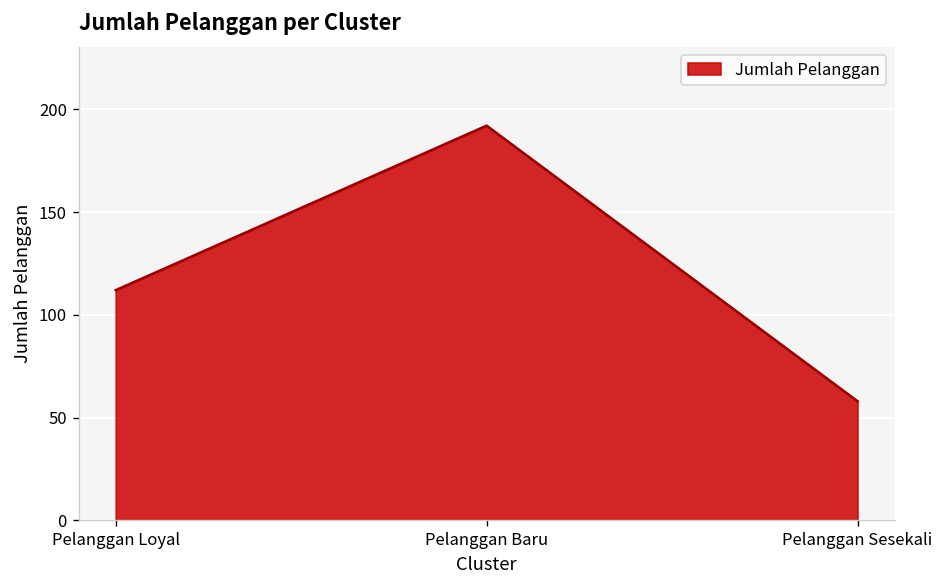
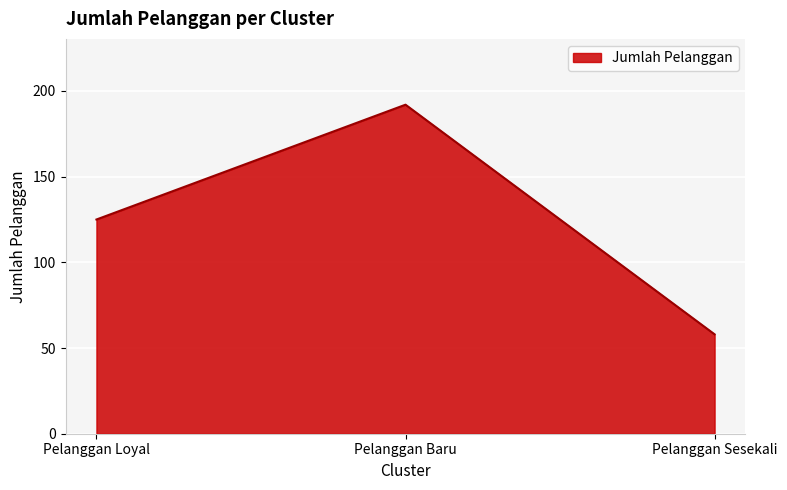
  {
-   "Pelanggan Loyal": 112,
+   "Pelanggan Loyal": 125,
    "Pelanggan Baru": 192,
    "Pelanggan Sesekali": 58
  }
